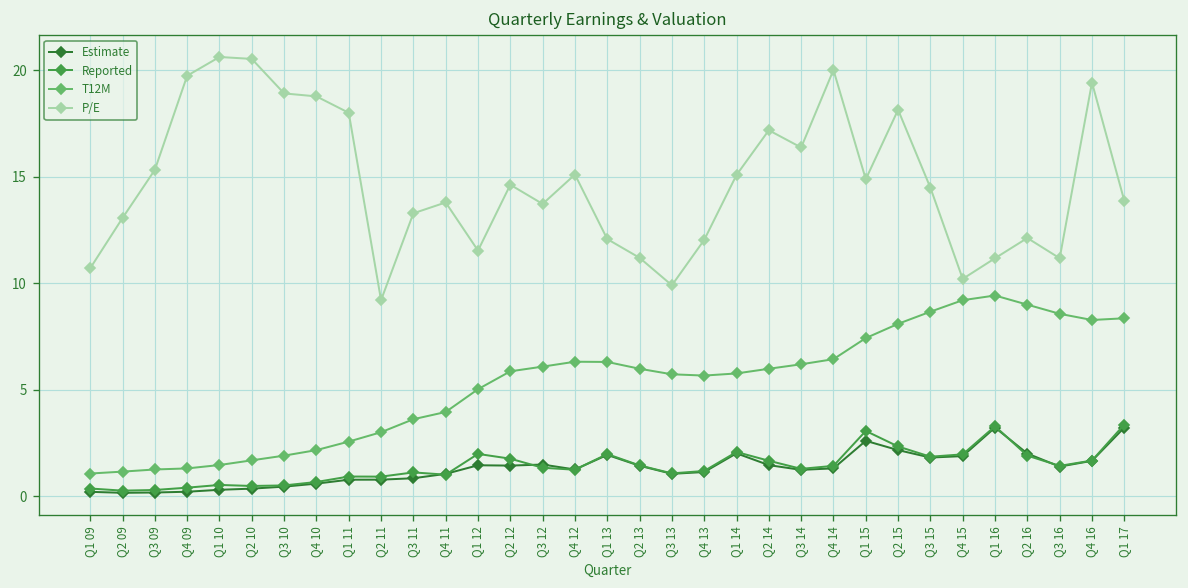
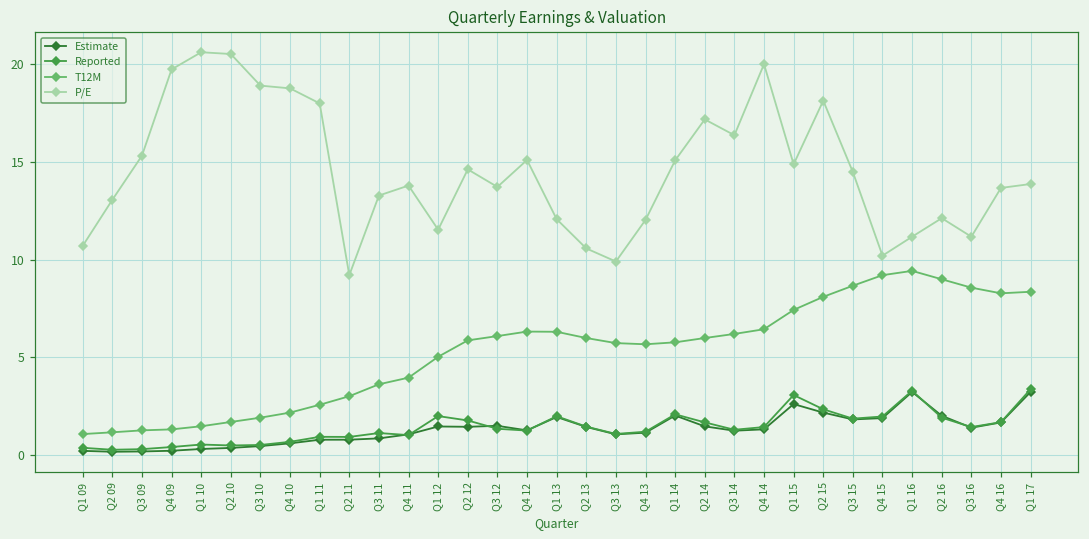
  {
    "P/E": {
      "Q1 09": 10.7,
      "Q2 09": 13.1,
      "Q3 09": 15.3,
      "Q4 09": 19.7,
      "Q1 10": 20.6,
      "Q2 10": 20.5,
      "Q3 10": 18.9,
      "Q4 10": 18.8,
      "Q1 11": 18.0,
      "Q2 11": 9.2,
      "Q3 11": 13.3,
      "Q4 11": 13.8,
      "Q1 12": 11.5,
      "Q2 12": 14.6,
      "Q3 12": 13.7,
      "Q4 12": 15.1,
      "Q1 13": 12.1,
-     "Q2 13": 11.2,
+     "Q2 13": 10.6,
      "Q3 13": 9.9,
      "Q4 13": 12.0,
      "Q1 14": 15.1,
      "Q2 14": 17.2,
      "Q3 14": 16.4,
      "Q4 14": 20.0,
      "Q1 15": 14.9,
      "Q2 15": 18.1,
      "Q3 15": 14.5,
      "Q4 15": 10.2,
      "Q1 16": 11.2,
      "Q2 16": 12.1,
      "Q3 16": 11.2,
-     "Q4 16": 19.4,
+     "Q4 16": 13.7,
      "Q1 17": 13.9
    }
  }
